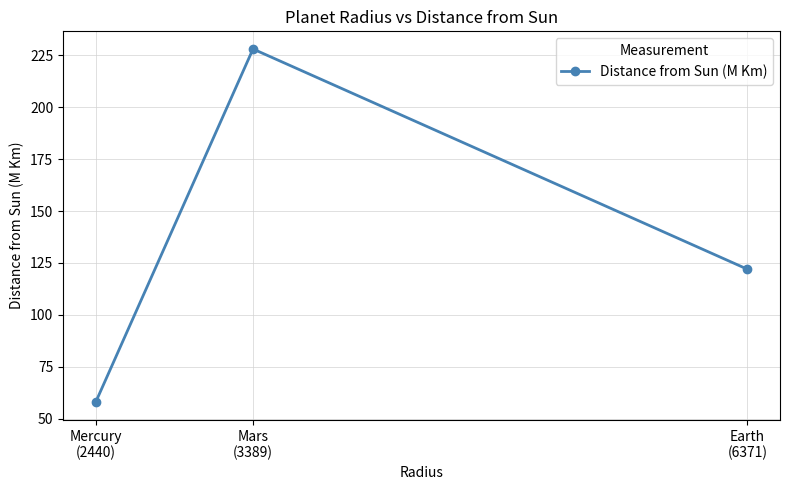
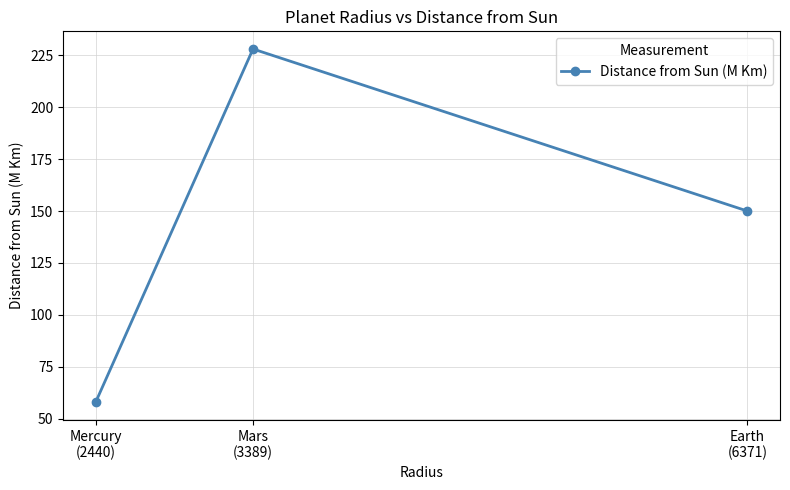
  {
    "Mercury (2440)": 58,
    "Mars (3389)": 228,
-   "Earth (6371)": 122
+   "Earth (6371)": 150
  }
